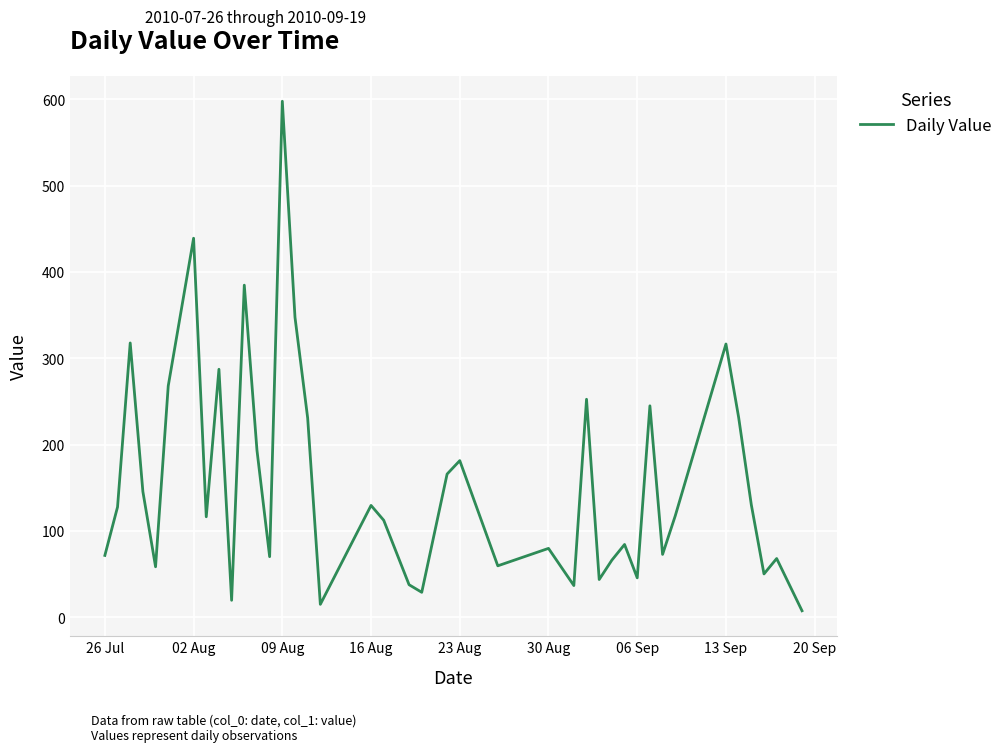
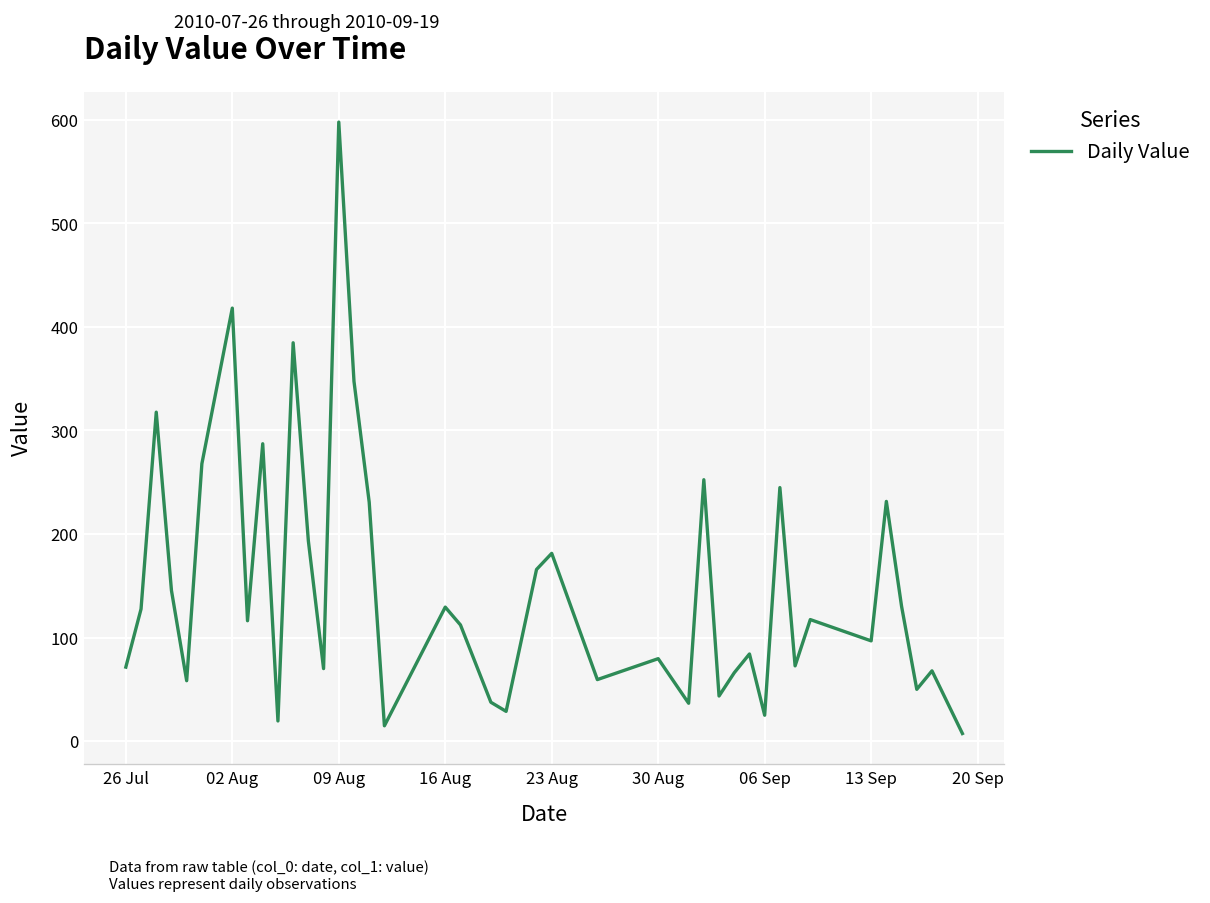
  {
    "26 Jul": 70,
-   "02 Aug": 440,
+   "02 Aug": 420,
    "09 Aug": 600,
    "16 Aug": 130,
    "23 Aug": 180,
    "30 Aug": 80,
-   "06 Sep": 50,
-   "13 Sep": 320
+   "06 Sep": 20,
+   "13 Sep": 100
  }
